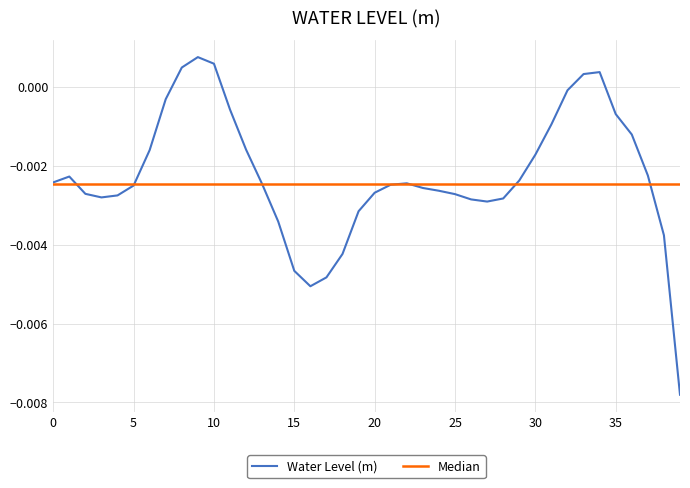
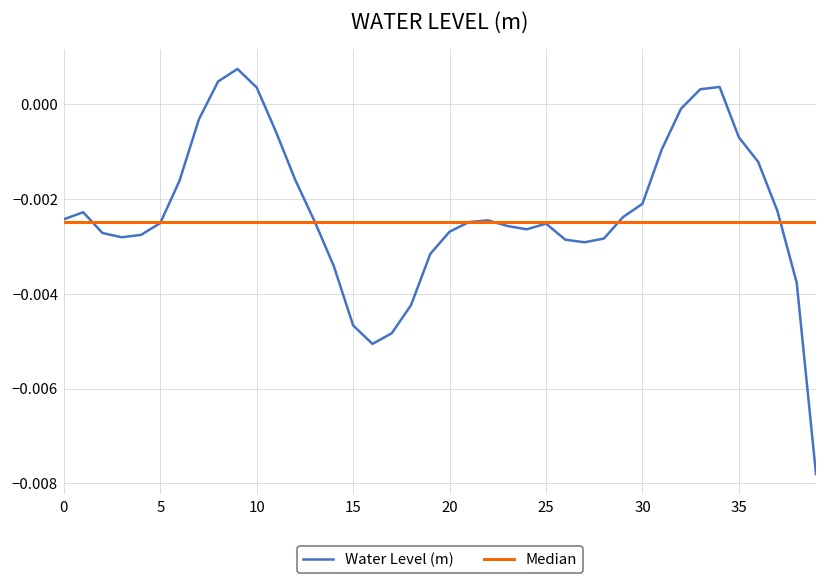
  {
    "0": -0.0024,
    "5": -0.0025,
-   "10": 0.0006,
+   "10": 0.0004,
    "15": -0.0047,
    "20": -0.0027,
-   "25": -0.0027,
-   "30": -0.0017,
+   "25": -0.0025,
+   "30": -0.0021,
    "35": -0.0007
  }
